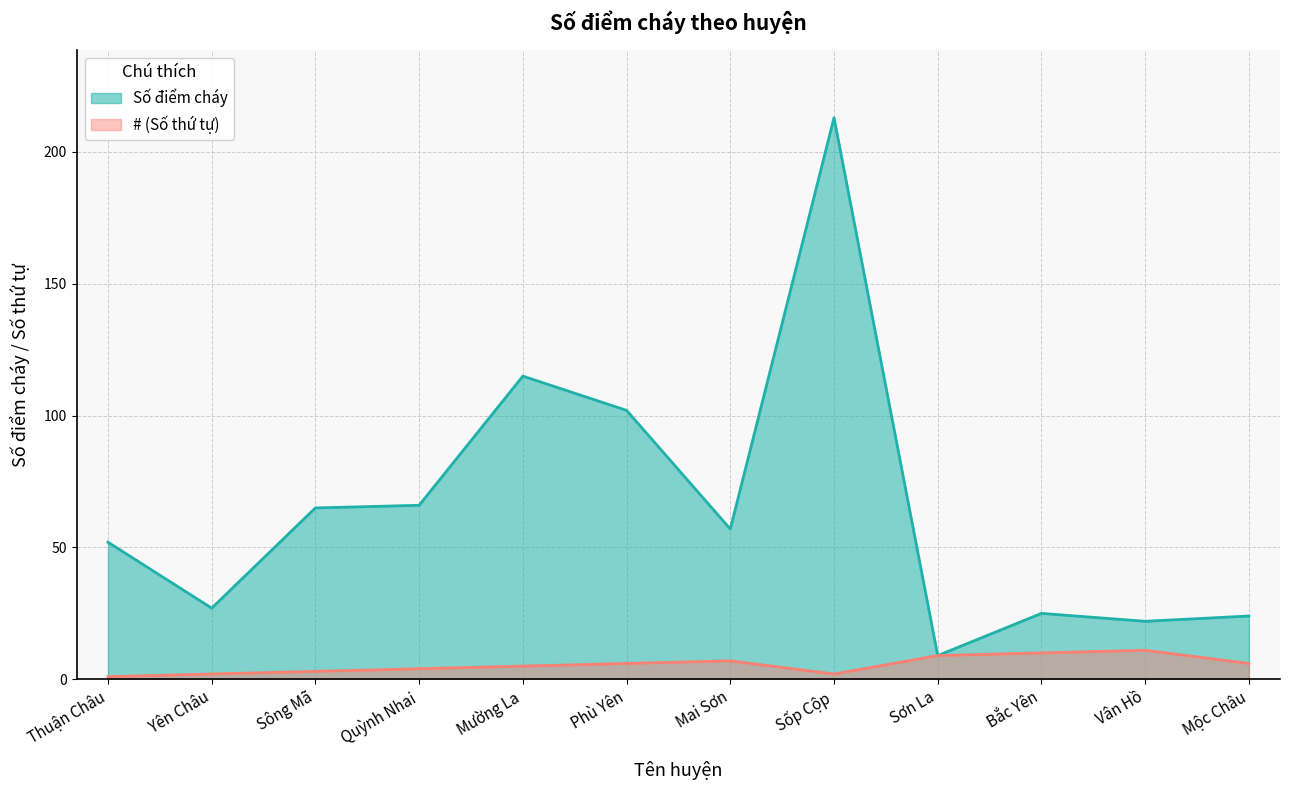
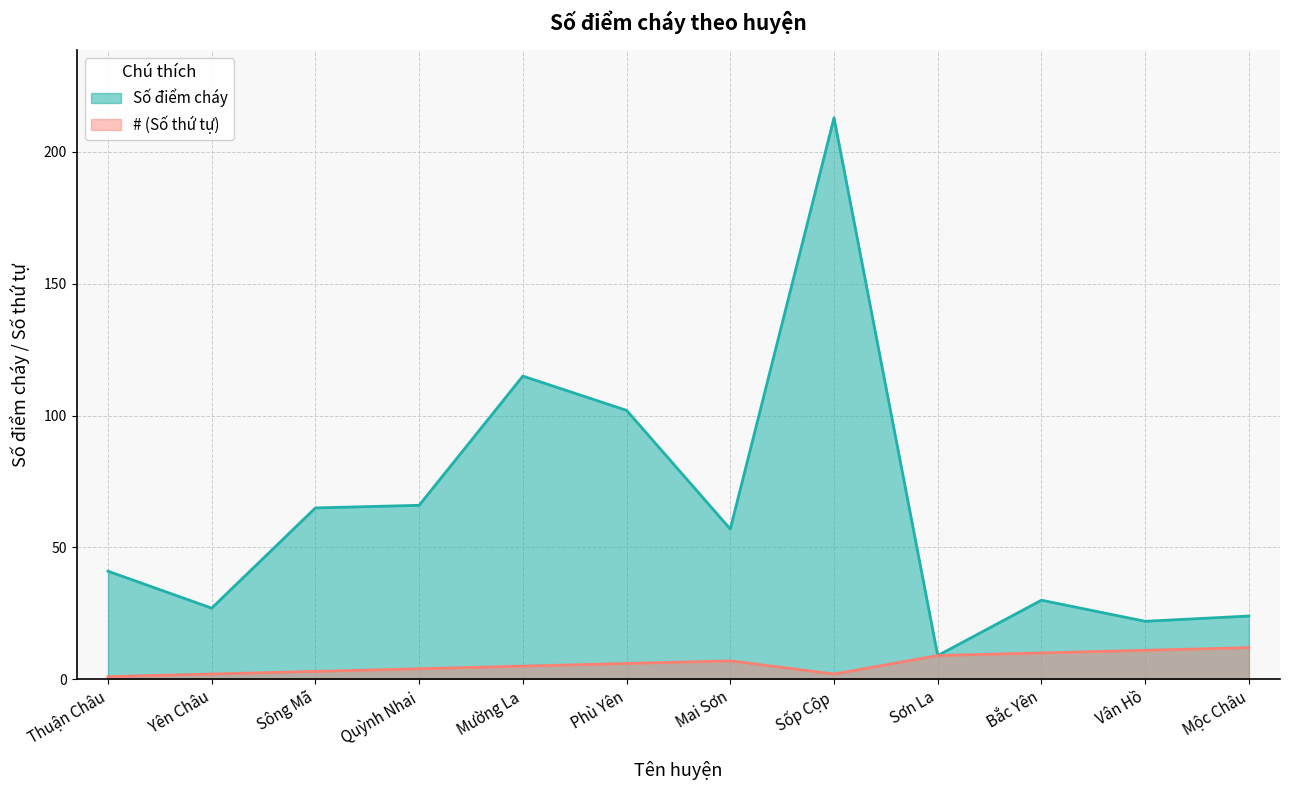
  {
    "Số điểm cháy": {
-     "Thuận Châu": 52,
+     "Thuận Châu": 41,
      "Yên Châu": 27,
      "Sông Mã": 65,
      "Quỳnh Nhai": 66,
      "Mường La": 115,
      "Phù Yên": 102,
      "Mai Sơn": 57,
      "Sốp Cộp": 213,
-     "Bắc Yên": 25,
+     "Bắc Yên": 30,
      "Vân Hồ": 22,
      "Mộc Châu": 24
    },
    "# (Số thứ tự)": {
      "Thuận Châu": 1,
      "Yên Châu": 2,
      "Sông Mã": 3,
      "Quỳnh Nhai": 4,
      "Mường La": 5,
      "Phù Yên": 6,
      "Mai Sơn": 7,
      "Sốp Cộp": 2,
      "Bắc Yên": 10,
      "Vân Hồ": 11,
-     "Mộc Châu": 6
+     "Mộc Châu": 12
    }
  }
